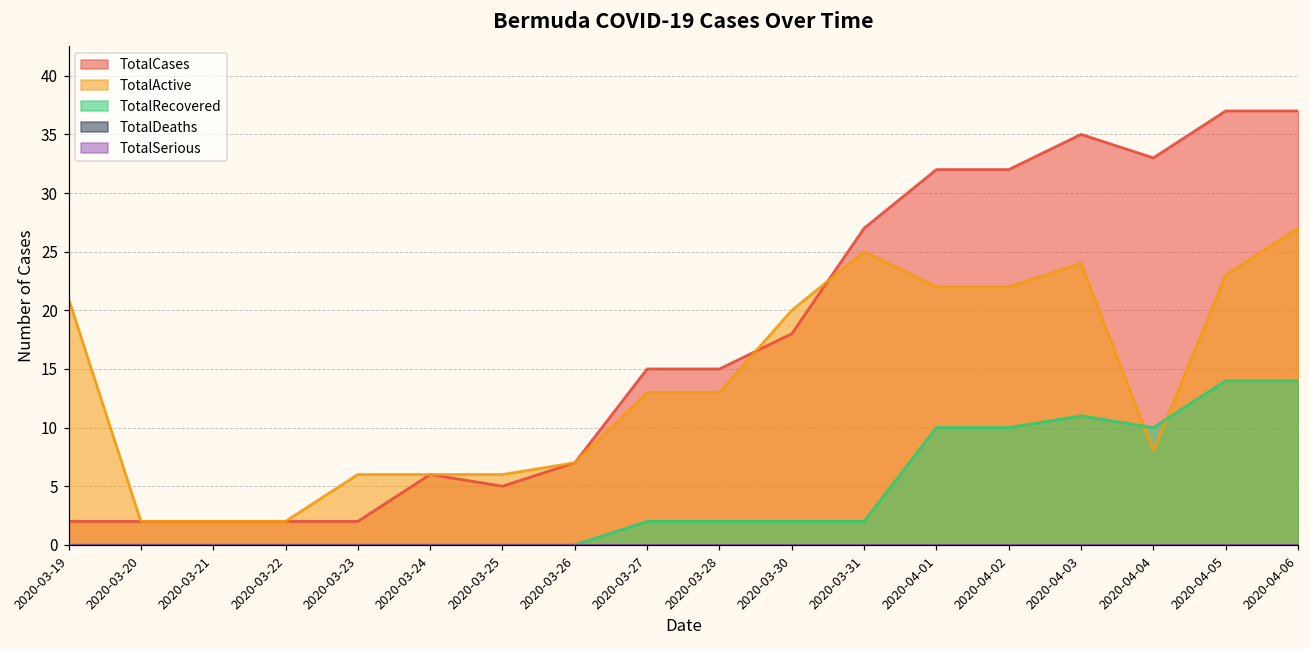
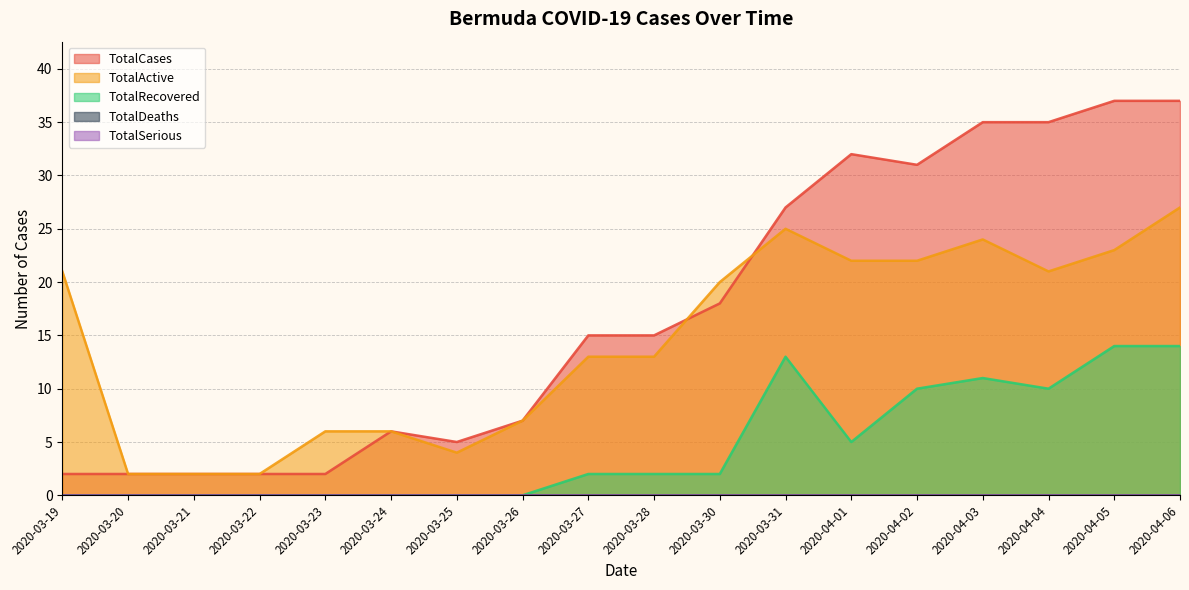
  {
    "TotalCases": {
      "2020-03-19": 2,
      "2020-03-23": 2,
      "2020-03-25": 5,
      "2020-03-27": 15,
      "2020-03-28": 15,
      "2020-03-30": 18,
      "2020-03-31": 27,
      "2020-04-01": 32,
-     "2020-04-02": 32,
+     "2020-04-02": 31,
      "2020-04-03": 35,
-     "2020-04-04": 33,
+     "2020-04-04": 35,
      "2020-04-05": 37,
      "2020-04-06": 37
    },
    "TotalActive": {
      "2020-03-19": 21,
      "2020-03-23": 6,
-     "2020-03-25": 6,
+     "2020-03-25": 4,
      "2020-03-27": 13,
      "2020-03-28": 13,
      "2020-03-30": 20,
      "2020-03-31": 25,
      "2020-04-01": 22,
      "2020-04-02": 22,
      "2020-04-03": 24,
-     "2020-04-04": 8,
+     "2020-04-04": 21,
      "2020-04-05": 23,
      "2020-04-06": 27
    },
    "TotalRecovered": {
      "2020-03-27": 2,
      "2020-03-28": 2,
      "2020-03-30": 2,
-     "2020-03-31": 2,
-     "2020-04-01": 10,
+     "2020-03-31": 13,
+     "2020-04-01": 5,
      "2020-04-02": 10,
      "2020-04-03": 11,
      "2020-04-04": 10,
      "2020-04-05": 14,
      "2020-04-06": 14
    },
    "TotalSerious": {
      "2020-03-27": 0,
      "2020-03-28": 0,
      "2020-03-30": 0,
      "2020-03-31": 0,
      "2020-04-01": 0,
      "2020-04-02": 0,
      "2020-04-03": 0,
      "2020-04-04": 0,
      "2020-04-05": 0,
      "2020-04-06": 0
    }
  }
